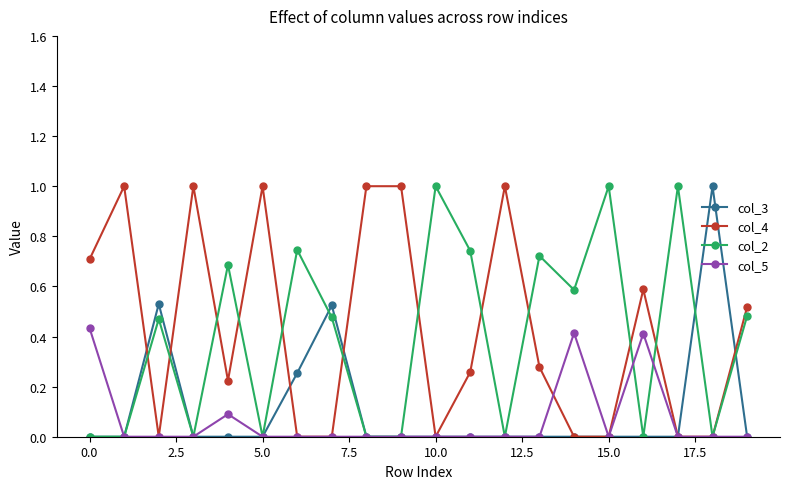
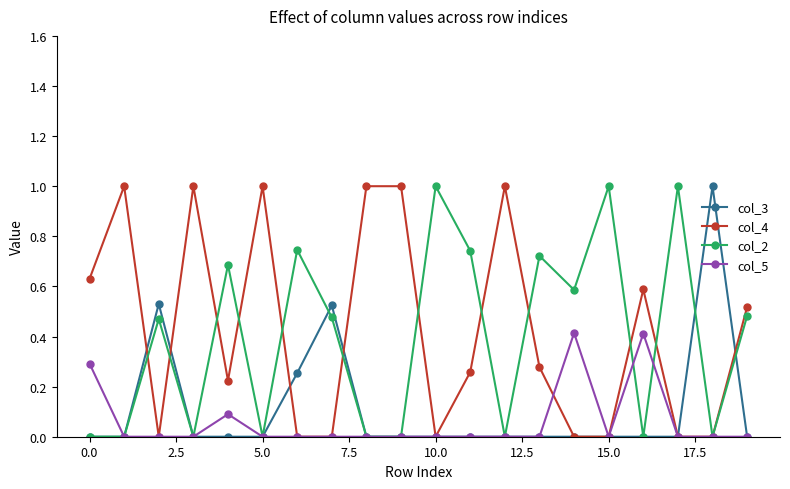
  {
    "col_4": {
-     "0.0": 0.71,
+     "0.0": 0.63,
      "5.0": 1.00
    },
    "col_2": {
      "10.0": 1.00,
      "15.0": 1.00
    },
    "col_5": {
-     "0.0": 0.43
+     "0.0": 0.29
    }
  }
